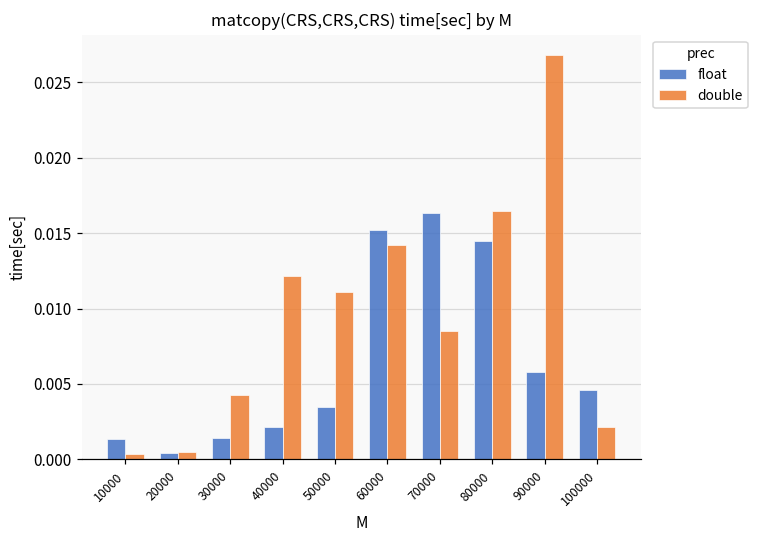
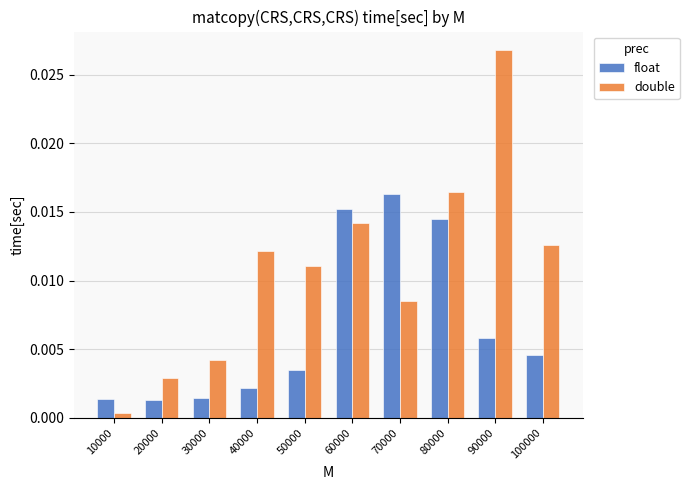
  {
    "float": {
      "10000": 0.0013,
-     "20000": 0.0004,
+     "20000": 0.0013,
      "30000": 0.0014,
      "40000": 0.0021,
      "50000": 0.0035,
      "60000": 0.0152,
      "70000": 0.0163,
      "80000": 0.0145,
      "90000": 0.0058,
      "100000": 0.0046
    },
    "double": {
      "10000": 0.0004,
-     "20000": 0.0005,
+     "20000": 0.0029,
      "30000": 0.0042,
      "40000": 0.0121,
      "50000": 0.0111,
      "60000": 0.0142,
      "70000": 0.0085,
      "80000": 0.0164,
      "90000": 0.0268,
-     "100000": 0.0022
+     "100000": 0.0126
    }
  }
